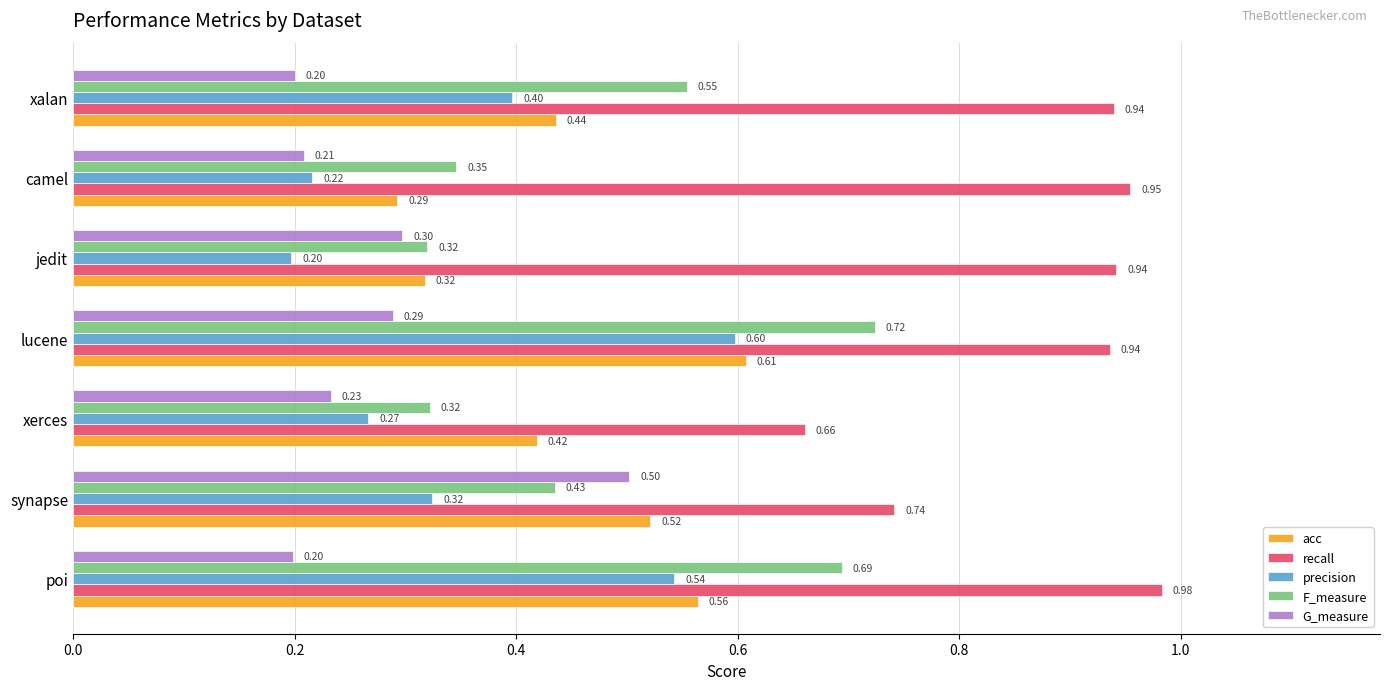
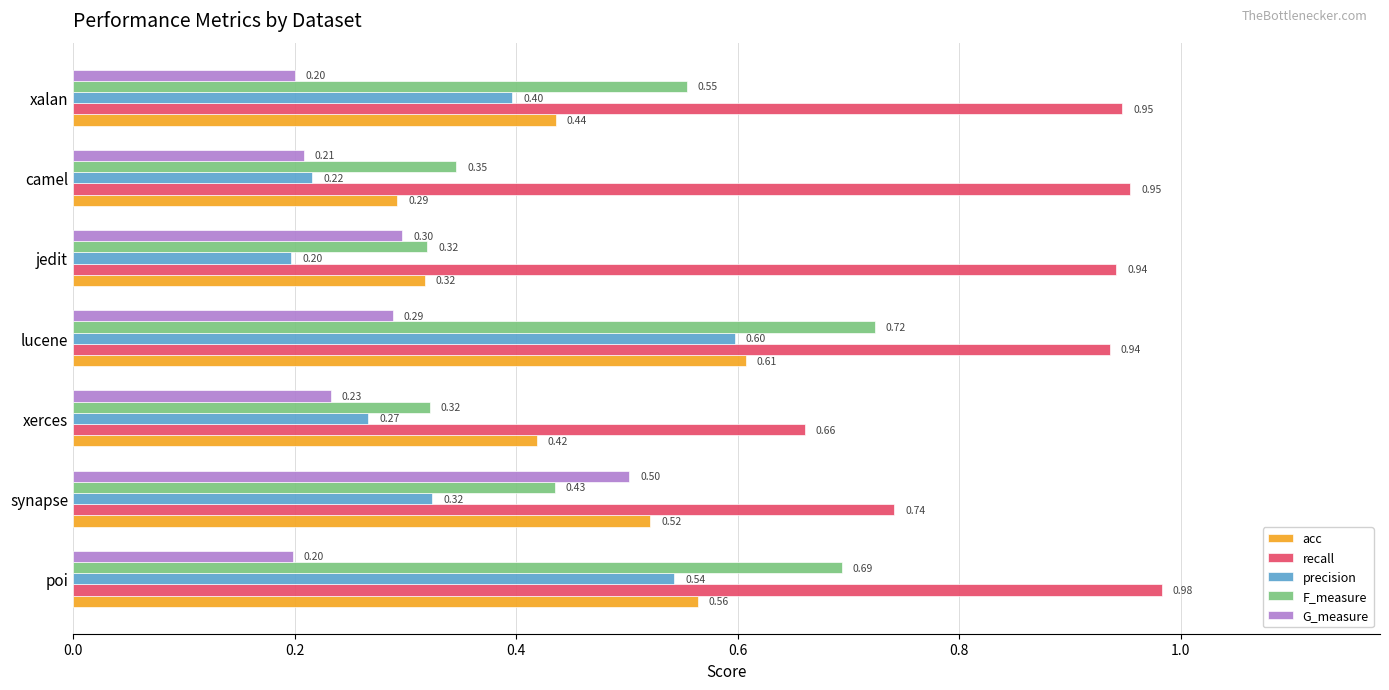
  {
    "acc": {
      "xalan": 0.44,
      "camel": 0.29,
      "jedit": 0.32,
      "lucene": 0.61,
      "xerces": 0.42,
      "synapse": 0.52,
      "poi": 0.56
    },
    "recall": {
-     "xalan": 0.94,
+     "xalan": 0.95,
      "camel": 0.95,
      "jedit": 0.94,
      "lucene": 0.94,
      "xerces": 0.66,
      "synapse": 0.74,
      "poi": 0.98
    },
    "precision": {
      "xalan": 0.40,
      "camel": 0.22,
      "jedit": 0.20,
      "lucene": 0.60,
      "xerces": 0.27,
      "synapse": 0.32,
      "poi": 0.54
    },
    "F_measure": {
      "xalan": 0.55,
      "camel": 0.35,
      "jedit": 0.32,
      "lucene": 0.72,
      "xerces": 0.32,
      "synapse": 0.43,
      "poi": 0.69
    },
    "G_measure": {
      "xalan": 0.20,
      "camel": 0.21,
      "jedit": 0.30,
      "lucene": 0.29,
      "xerces": 0.23,
      "synapse": 0.50,
      "poi": 0.20
    }
  }
